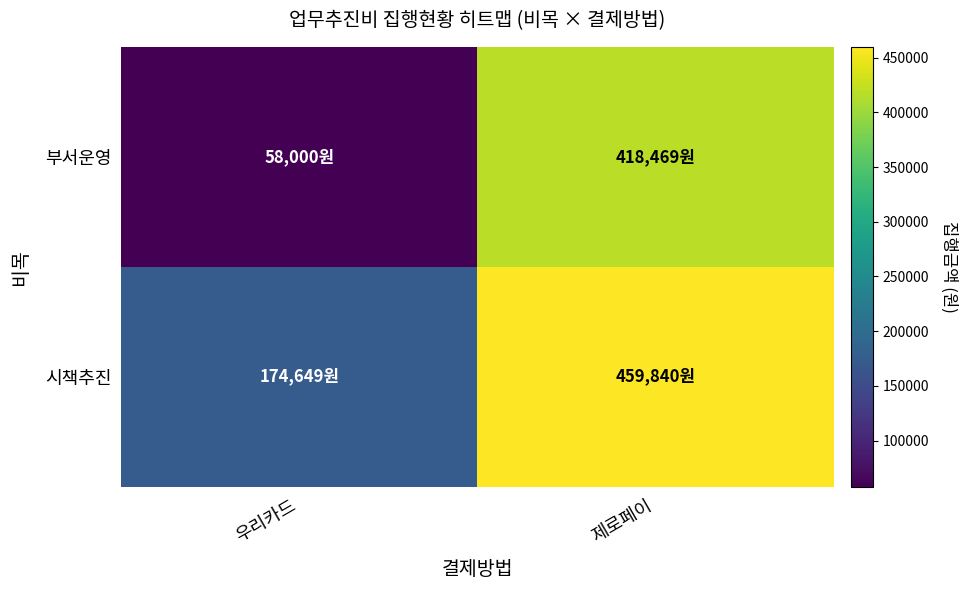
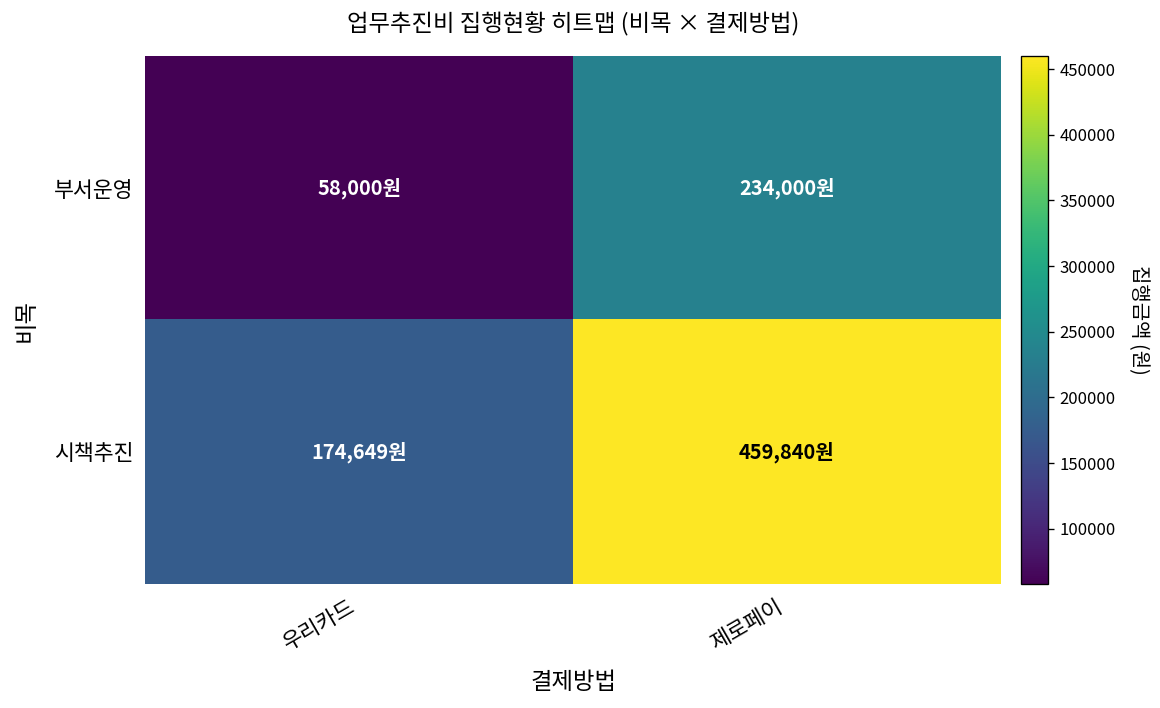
  {
    "부서운영": {
      "우리카드": "58,000원",
-     "제로페이": "418,469원"
+     "제로페이": "234,000원"
    },
    "시책추진": {
      "우리카드": "174,649원",
      "제로페이": "459,840원"
    }
  }
